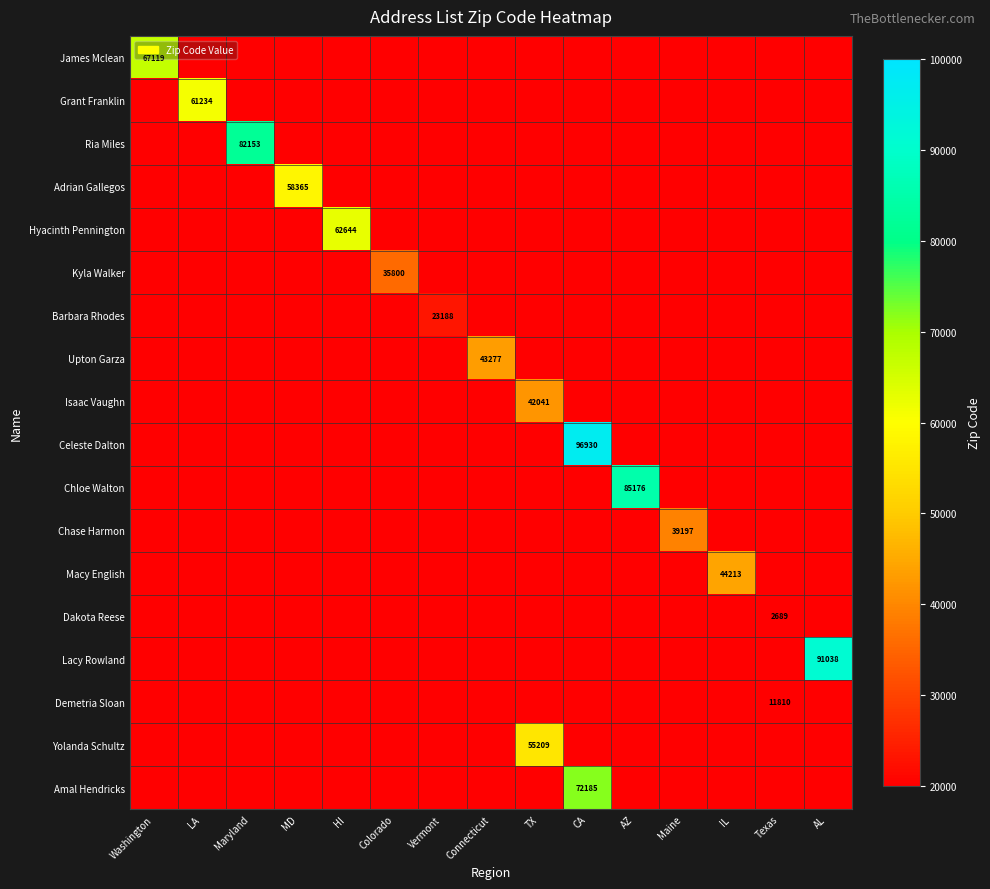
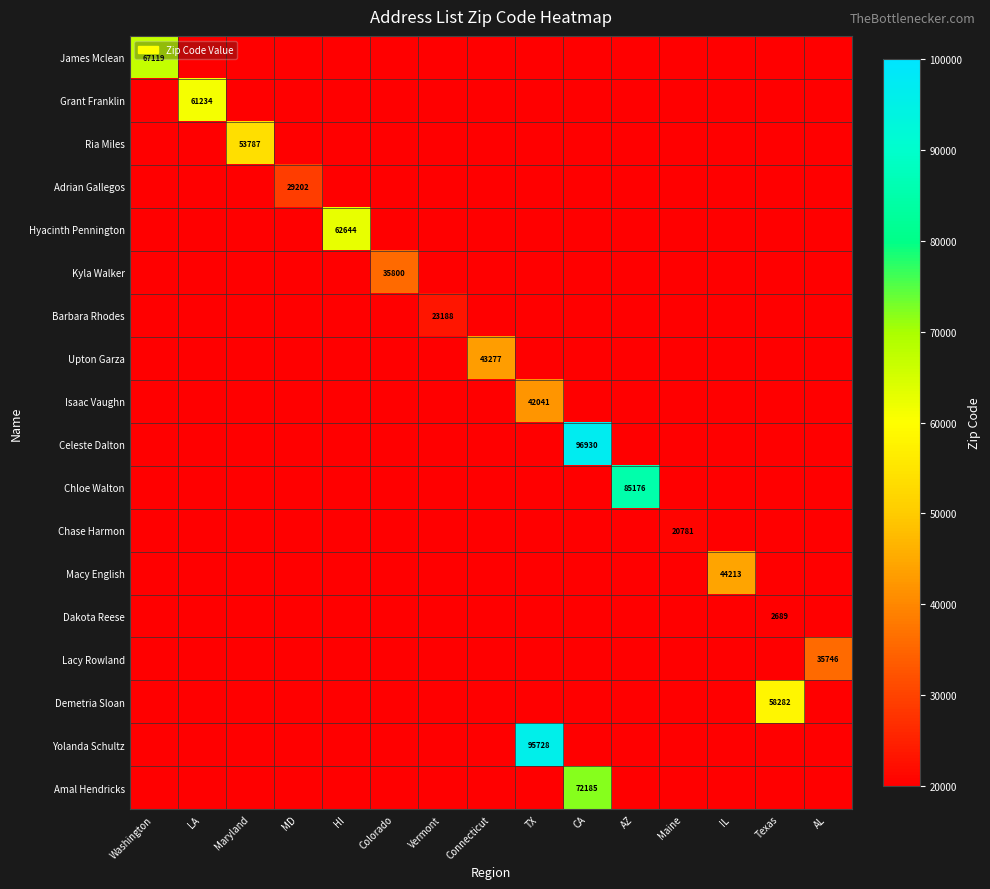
  {
    "Grant Franklin": {
      "LA": 61234
    },
    "Ria Miles": {
-     "Maryland": 82153
+     "Maryland": 53787
    },
    "Adrian Gallegos": {
-     "MD": 58365
+     "MD": 29202
    },
    "Hyacinth Pennington": {
      "HI": 62644
    },
    "Kyla Walker": {
      "Colorado": 35800
    },
    "Barbara Rhodes": {
      "Vermont": 23188
    },
    "Upton Garza": {
      "Connecticut": 43277
    },
    "Isaac Vaughn": {
      "TX": 42041
    },
    "Celeste Dalton": {
      "CA": 96930
    },
    "Chloe Walton": {
      "AZ": 85176
    },
    "Chase Harmon": {
-     "Maine": 39197
+     "Maine": 20781
    },
    "Macy English": {
      "IL": 44213
    },
    "Dakota Reese": {
      "Texas": 2689
    },
    "Lacy Rowland": {
-     "AL": 91038
+     "AL": 35746
    },
    "Demetria Sloan": {
-     "Texas": 11810
+     "Texas": 58282
    },
    "Yolanda Schultz": {
-     "TX": 55209
+     "TX": 95728
    },
    "Amal Hendricks": {
      "CA": 72185
    }
  }
